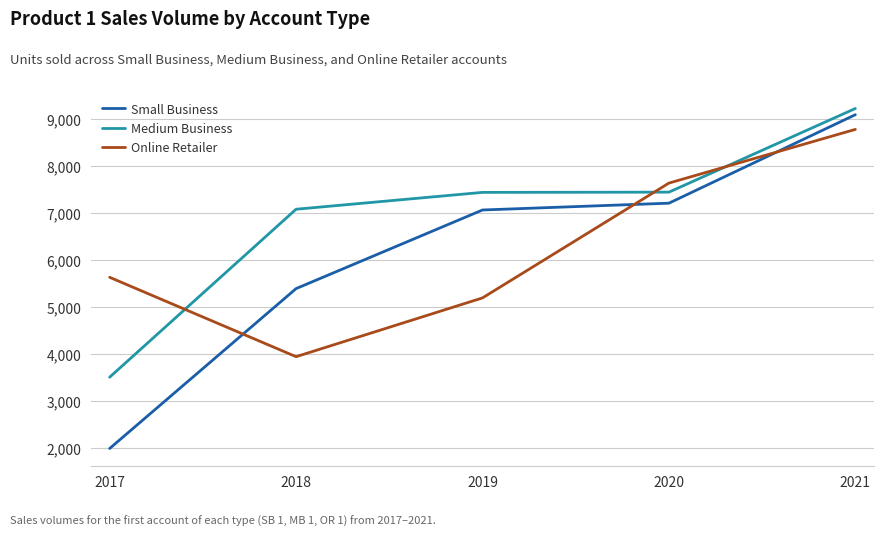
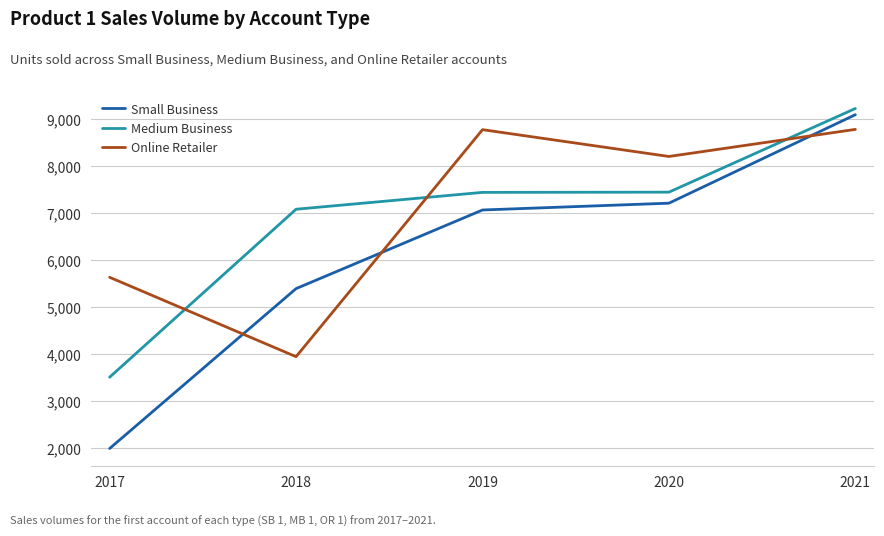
  {
    "Online Retailer": {
      "2017": "5,600",
      "2018": "3,900",
-     "2019": "5,200",
-     "2020": "7,600",
+     "2019": "8,800",
+     "2020": "8,200",
      "2021": "8,800"
    }
  }
